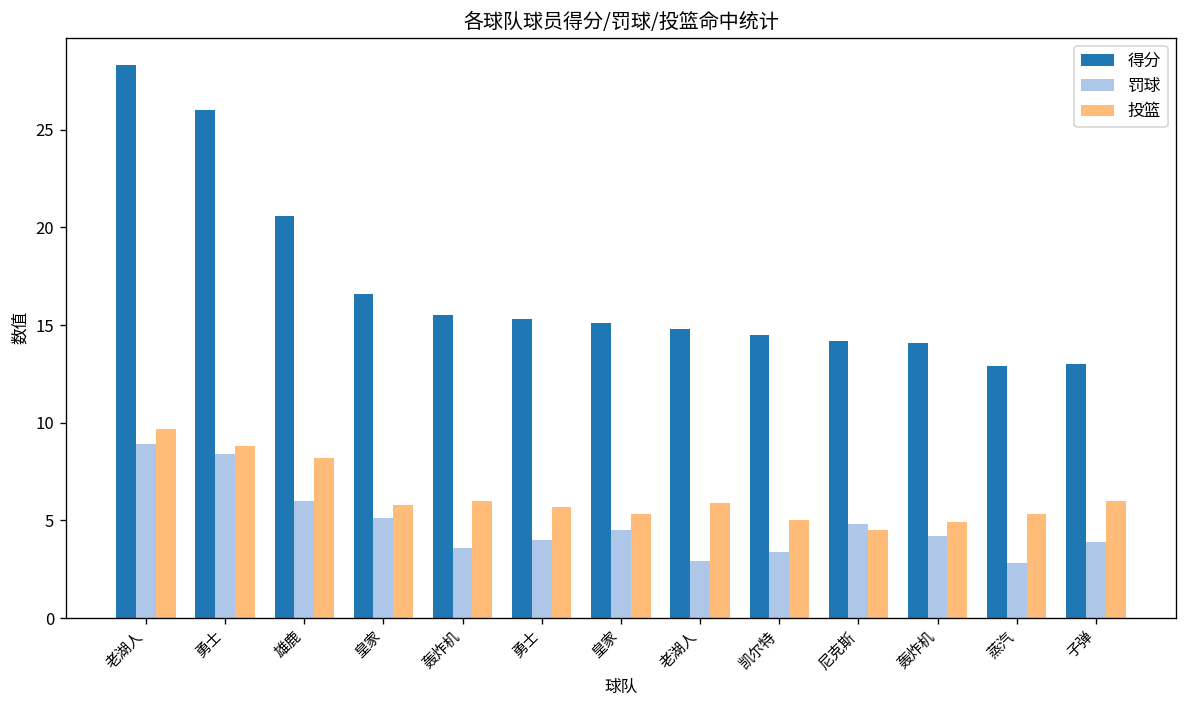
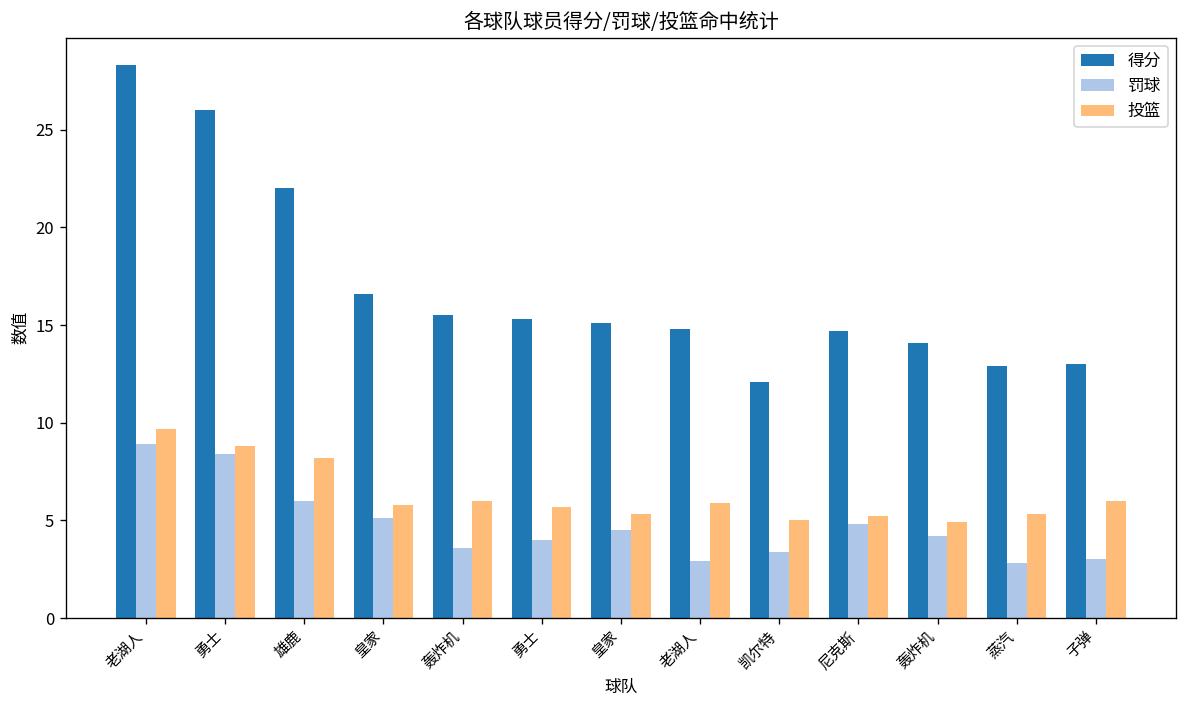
  {
    "得分": {
-     "雄鹿": 20.6,
-     "凯尔特": 14.5,
-     "尼克斯": 14.2,
+     "雄鹿": 22.0,
+     "凯尔特": 12.1,
+     "尼克斯": 14.7,
      "蒸汽": 12.9,
      "子弹": 13.0
    },
    "罚球": {
      "雄鹿": 6.0,
      "凯尔特": 3.4,
      "尼克斯": 4.8,
      "蒸汽": 2.8,
-     "子弹": 3.9
+     "子弹": 3.0
    },
    "投篮": {
      "雄鹿": 8.2,
      "凯尔特": 5.0,
-     "尼克斯": 4.5,
+     "尼克斯": 5.2,
      "蒸汽": 5.3,
      "子弹": 6.0
    }
  }
